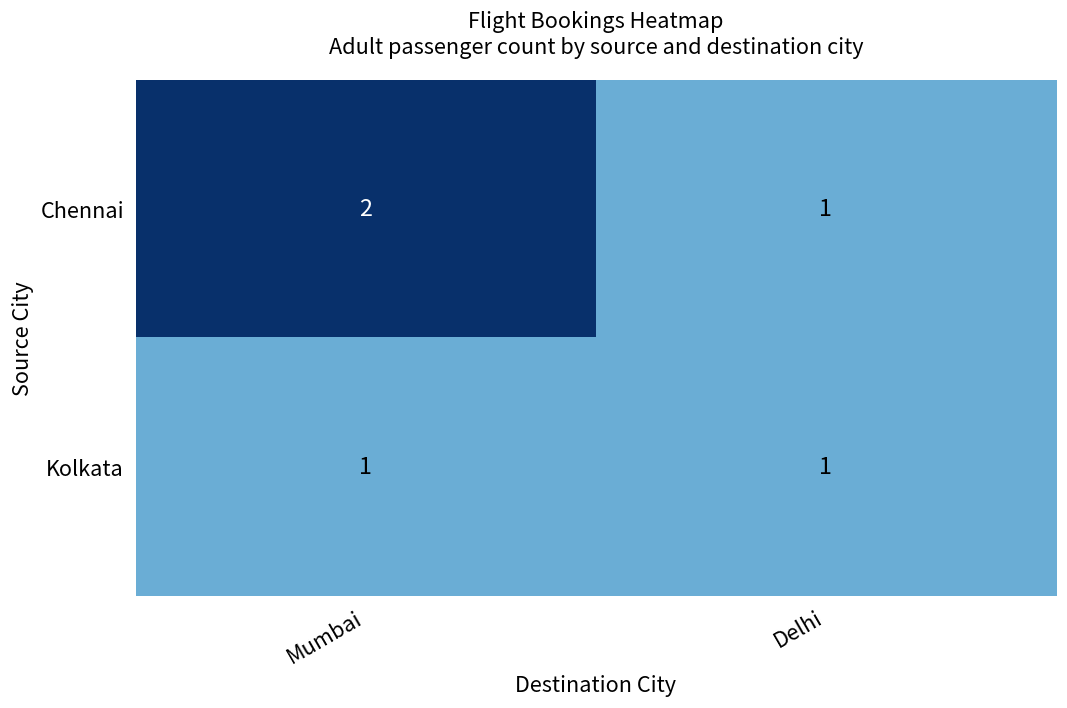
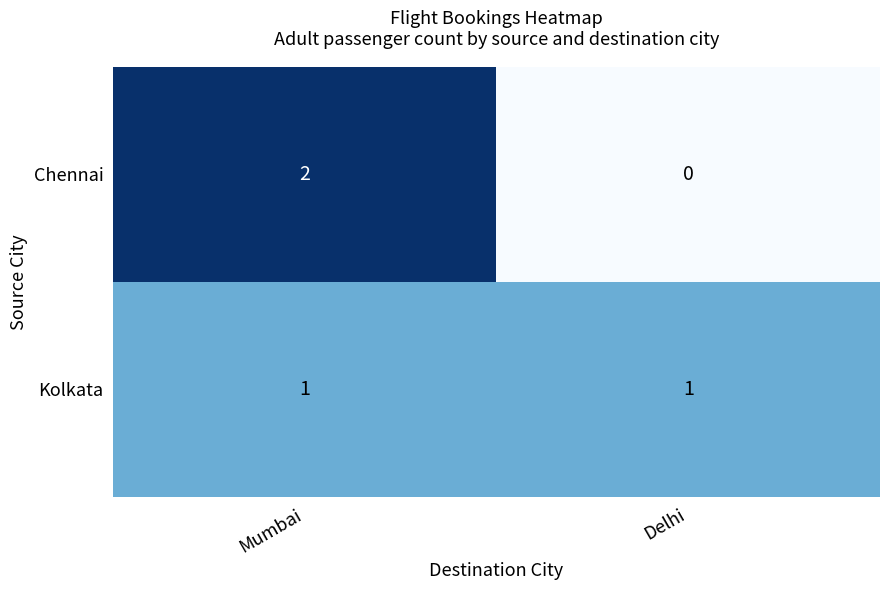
  {
    "Chennai": {
      "Mumbai": 2,
-     "Delhi": 1
+     "Delhi": 0
    },
    "Kolkata": {
      "Mumbai": 1,
      "Delhi": 1
    }
  }
